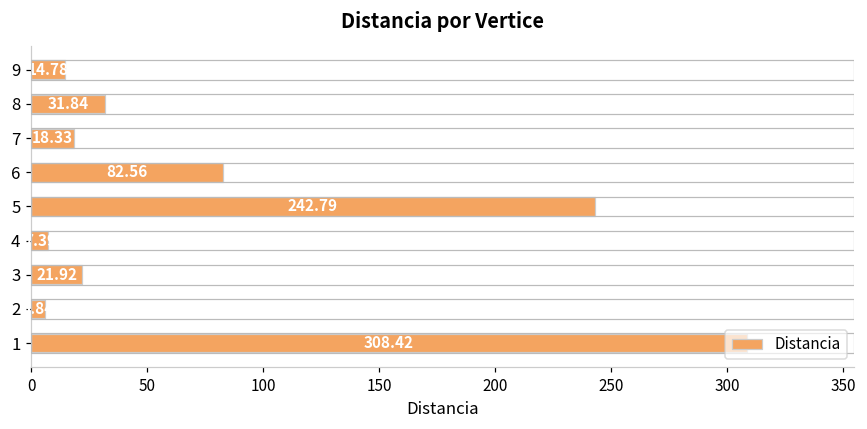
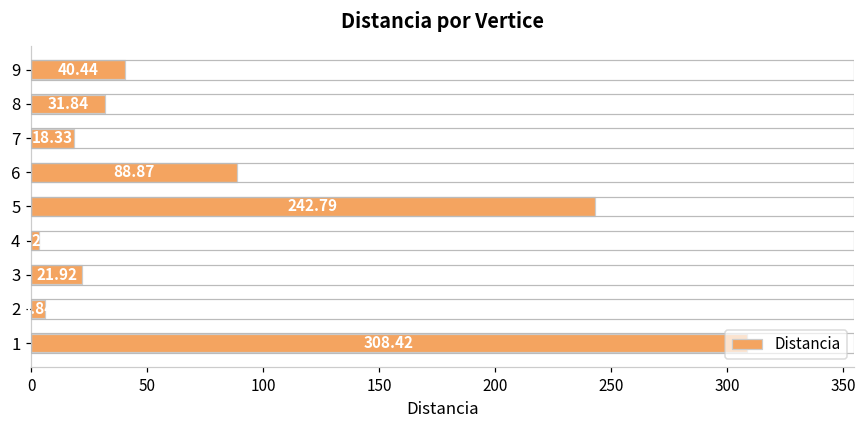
  {
-   "9": 14.78,
+   "9": 40.44,
    "8": 31.84,
    "7": 18.33,
-   "6": 82.56,
+   "6": 88.87,
    "5": 242.79,
-   "4": 7,
+   "4": 3,
    "3": 21.92
  }
